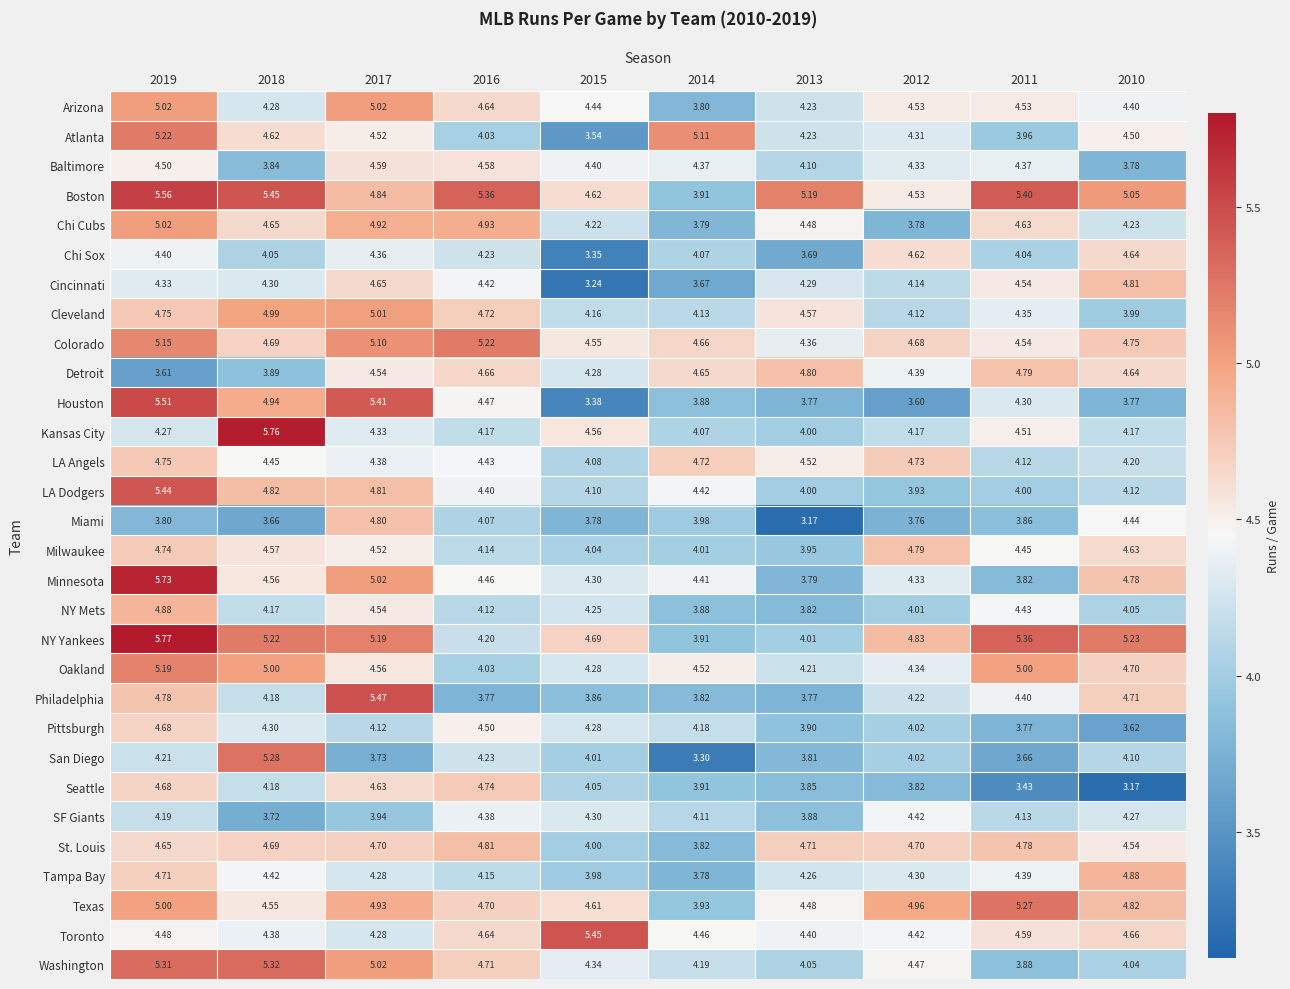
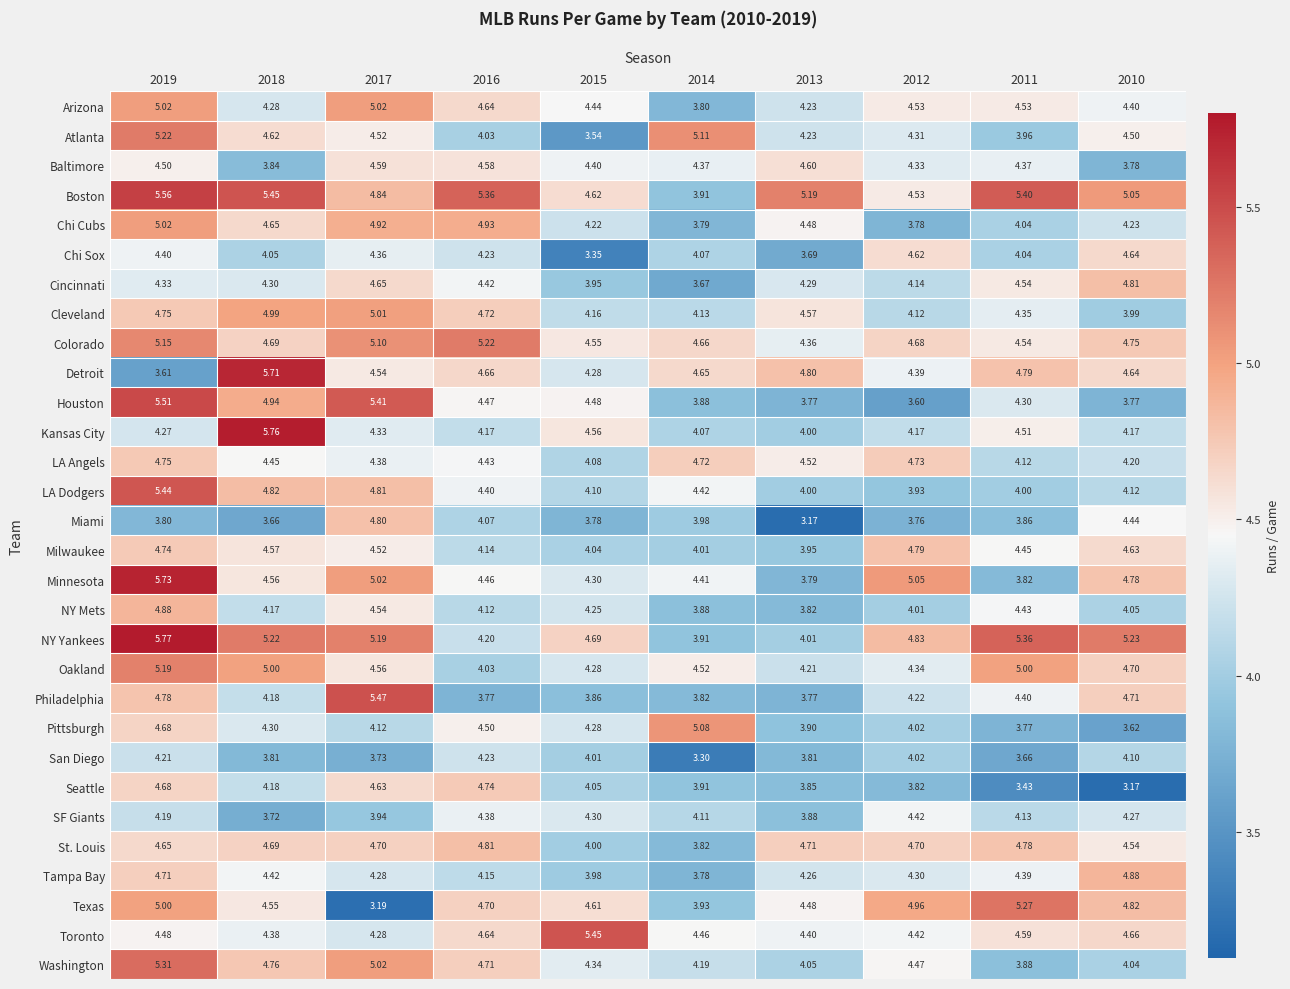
  {
    "Baltimore": {
      "2019": 4.50,
      "2018": 3.84,
      "2017": 4.59,
      "2016": 4.58,
      "2015": 4.40,
      "2014": 4.37,
-     "2013": 4.10,
+     "2013": 4.60,
      "2012": 4.33,
      "2011": 4.37,
      "2010": 3.78
    },
    "Chi Cubs": {
      "2019": 5.02,
      "2018": 4.65,
      "2017": 4.92,
      "2016": 4.93,
      "2015": 4.22,
      "2014": 3.79,
      "2013": 4.48,
      "2012": 3.78,
-     "2011": 4.63,
+     "2011": 4.04,
      "2010": 4.23
    },
    "Cincinnati": {
      "2019": 4.33,
      "2018": 4.30,
      "2017": 4.65,
      "2016": 4.42,
-     "2015": 3.24,
+     "2015": 3.95,
      "2014": 3.67,
      "2013": 4.29,
      "2012": 4.14,
      "2011": 4.54,
      "2010": 4.81
    },
    "Detroit": {
      "2019": 3.61,
-     "2018": 3.89,
+     "2018": 5.71,
      "2017": 4.54,
      "2016": 4.66,
      "2015": 4.28,
      "2014": 4.65,
      "2013": 4.80,
      "2012": 4.39,
      "2011": 4.79,
      "2010": 4.64
    },
    "Houston": {
      "2019": 5.51,
      "2018": 4.94,
      "2017": 5.41,
      "2016": 4.47,
-     "2015": 3.38,
+     "2015": 4.48,
      "2014": 3.88,
      "2013": 3.77,
      "2012": 3.60,
      "2011": 4.30,
      "2010": 3.77
    },
    "Minnesota": {
      "2019": 5.73,
      "2018": 4.56,
      "2017": 5.02,
      "2016": 4.46,
      "2015": 4.30,
      "2014": 4.41,
      "2013": 3.79,
-     "2012": 4.33,
+     "2012": 5.05,
      "2011": 3.82,
      "2010": 4.78
    },
    "Pittsburgh": {
      "2019": 4.68,
      "2018": 4.30,
      "2017": 4.12,
      "2016": 4.50,
      "2015": 4.28,
-     "2014": 4.18,
+     "2014": 5.08,
      "2013": 3.90,
      "2012": 4.02,
      "2011": 3.77,
      "2010": 3.62
    },
    "San Diego": {
      "2019": 4.21,
-     "2018": 5.28,
+     "2018": 3.81,
      "2017": 3.73,
      "2016": 4.23,
      "2015": 4.01,
      "2014": 3.30,
      "2013": 3.81,
      "2012": 4.02,
      "2011": 3.66,
      "2010": 4.10
    },
    "Texas": {
      "2019": 5.00,
      "2018": 4.55,
-     "2017": 4.93,
+     "2017": 3.19,
      "2016": 4.70,
      "2015": 4.61,
      "2014": 3.93,
      "2013": 4.48,
      "2012": 4.96,
      "2011": 5.27,
      "2010": 4.82
    },
    "Washington": {
      "2019": 5.31,
-     "2018": 5.32,
+     "2018": 4.76,
      "2017": 5.02,
      "2016": 4.71,
      "2015": 4.34,
      "2014": 4.19,
      "2013": 4.05,
      "2012": 4.47,
      "2011": 3.88,
      "2010": 4.04
    }
  }
